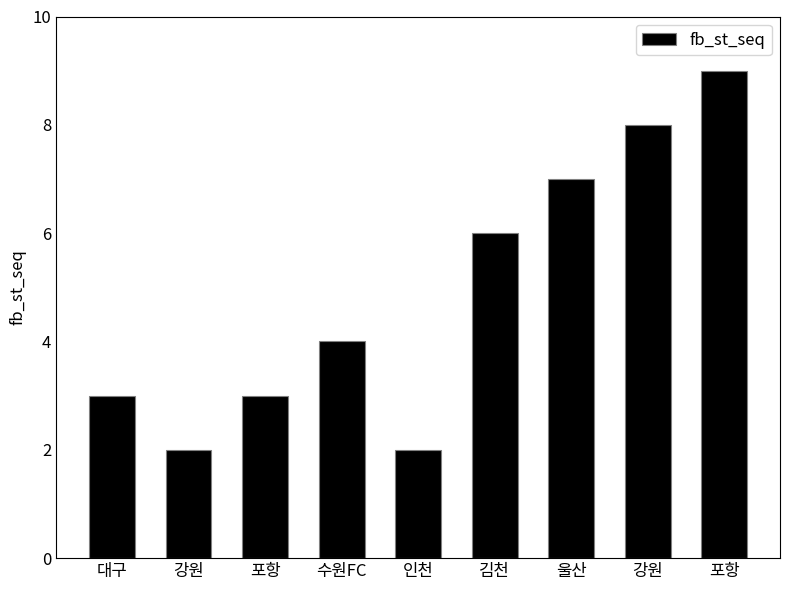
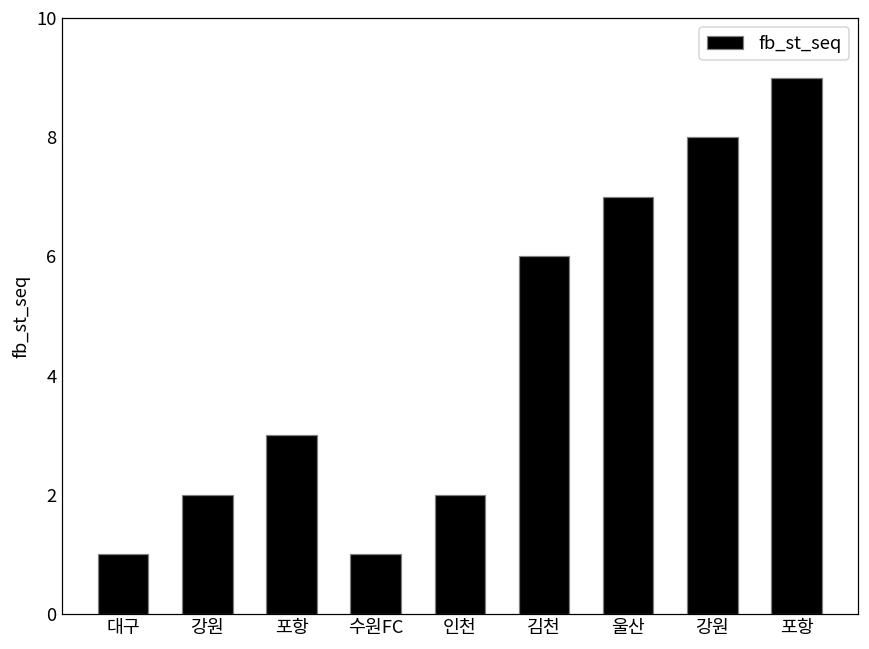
  {
-   "대구": 3,
-   "수원FC": 4,
+   "대구": 1,
+   "수원FC": 1,
    "인천": 2,
    "김천": 6,
    "울산": 7
  }
